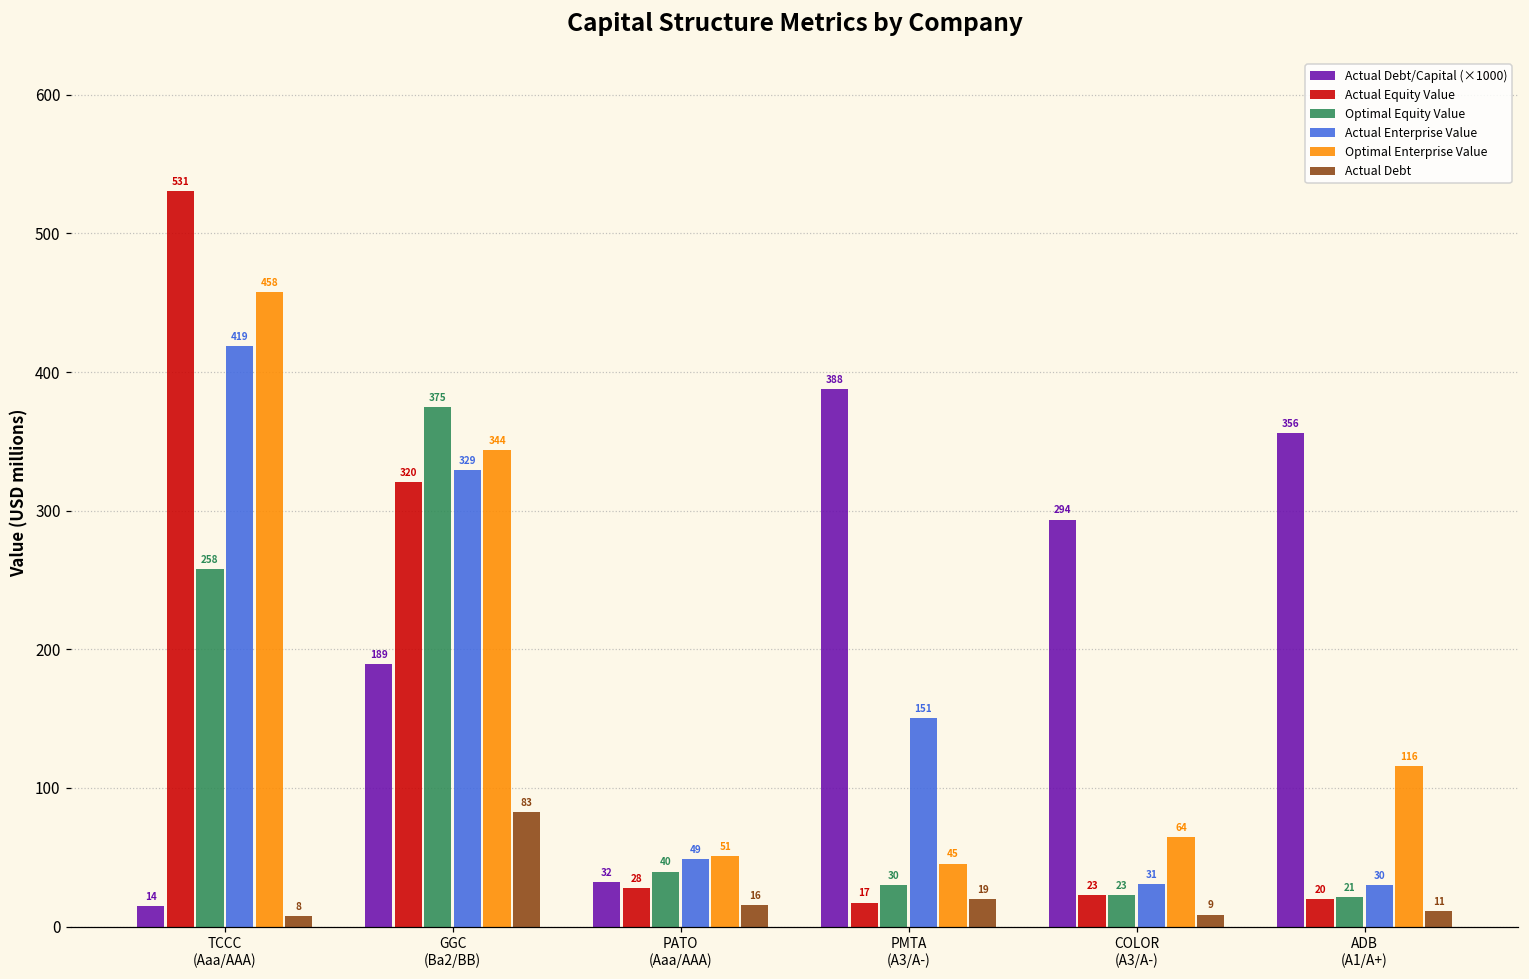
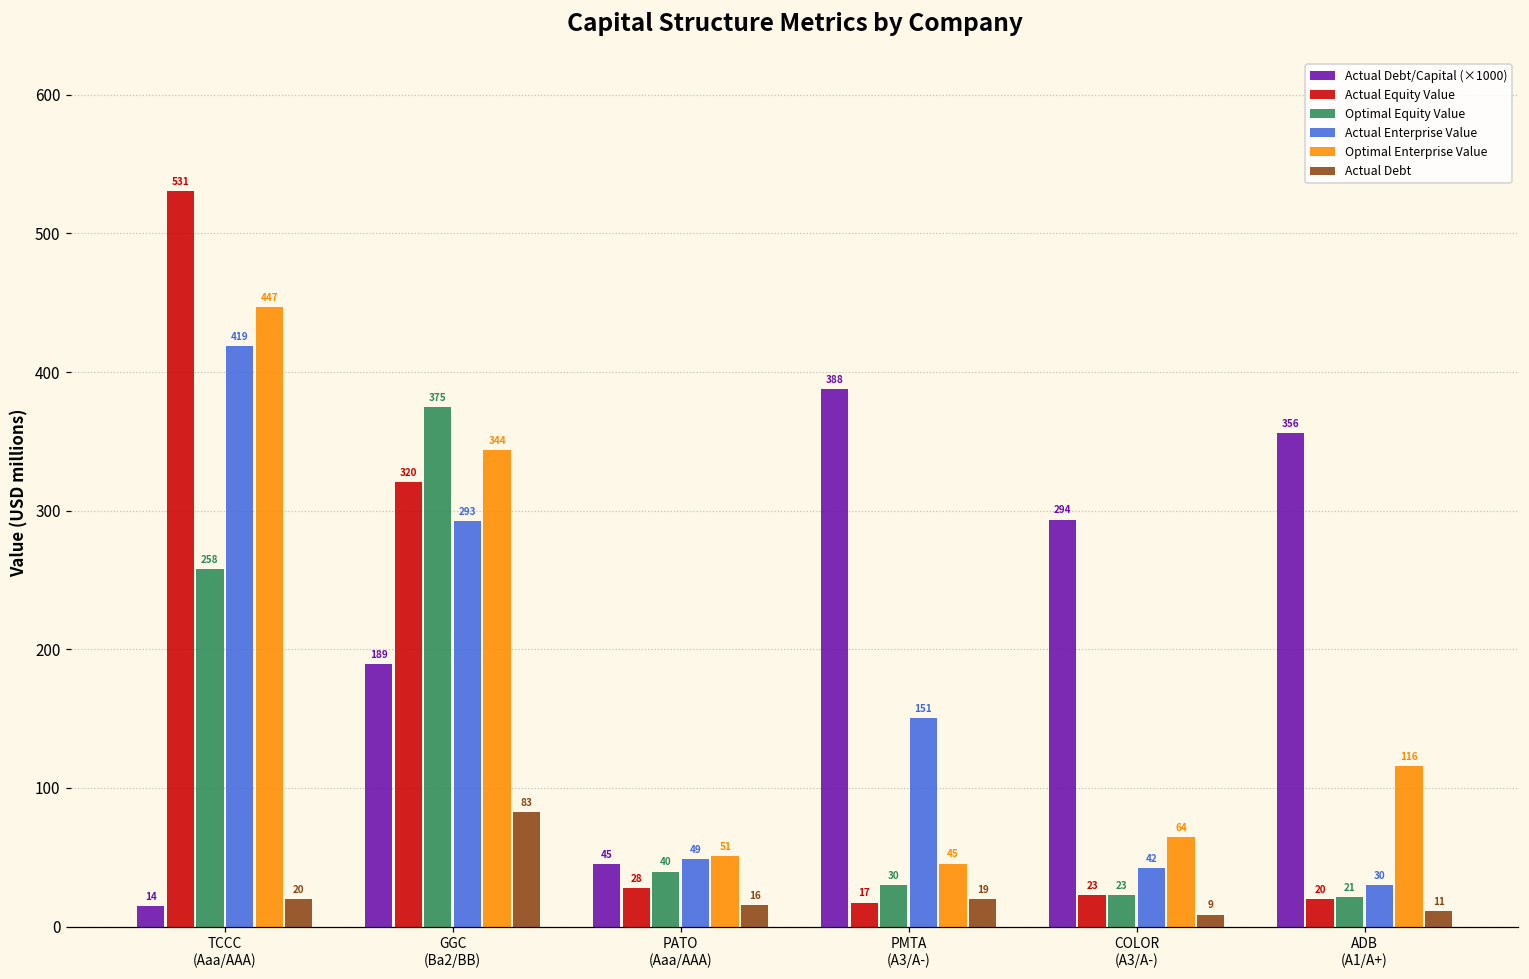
  {
    "Actual Debt/Capital (×1000)": {
      "TCCC (Aaa/AAA)": 14,
      "GGC (Ba2/BB)": 189,
-     "PATO (Aaa/AAA)": 32,
+     "PATO (Aaa/AAA)": 45,
      "PMTA (A3/A-)": 388,
      "COLOR (A3/A-)": 294,
      "ADB (A1/A+)": 356
    },
    "Actual Equity Value": {
      "TCCC (Aaa/AAA)": 531,
      "GGC (Ba2/BB)": 320,
      "PATO (Aaa/AAA)": 28,
      "PMTA (A3/A-)": 17,
      "COLOR (A3/A-)": 23,
      "ADB (A1/A+)": 20
    },
    "Optimal Equity Value": {
      "TCCC (Aaa/AAA)": 258,
      "GGC (Ba2/BB)": 375,
      "PATO (Aaa/AAA)": 40,
      "PMTA (A3/A-)": 30,
      "COLOR (A3/A-)": 23,
      "ADB (A1/A+)": 21
    },
    "Actual Enterprise Value": {
      "TCCC (Aaa/AAA)": 419,
-     "GGC (Ba2/BB)": 329,
+     "GGC (Ba2/BB)": 293,
      "PATO (Aaa/AAA)": 49,
      "PMTA (A3/A-)": 151,
-     "COLOR (A3/A-)": 31,
+     "COLOR (A3/A-)": 42,
      "ADB (A1/A+)": 30
    },
    "Optimal Enterprise Value": {
-     "TCCC (Aaa/AAA)": 458,
+     "TCCC (Aaa/AAA)": 447,
      "GGC (Ba2/BB)": 344,
      "PATO (Aaa/AAA)": 51,
      "PMTA (A3/A-)": 45,
      "COLOR (A3/A-)": 64,
      "ADB (A1/A+)": 116
    },
    "Actual Debt": {
-     "TCCC (Aaa/AAA)": 8,
+     "TCCC (Aaa/AAA)": 20,
      "GGC (Ba2/BB)": 83,
      "PATO (Aaa/AAA)": 16,
      "PMTA (A3/A-)": 19,
      "COLOR (A3/A-)": 9,
      "ADB (A1/A+)": 11
    }
  }
